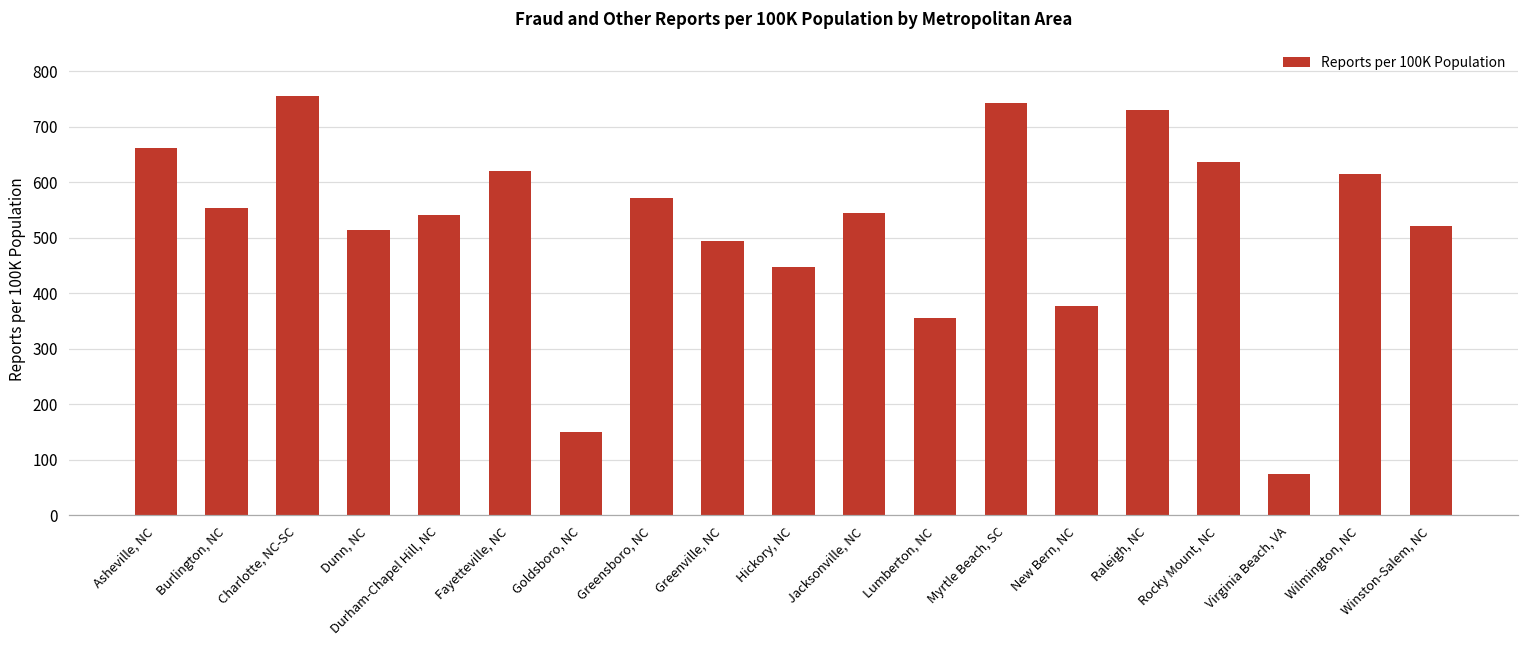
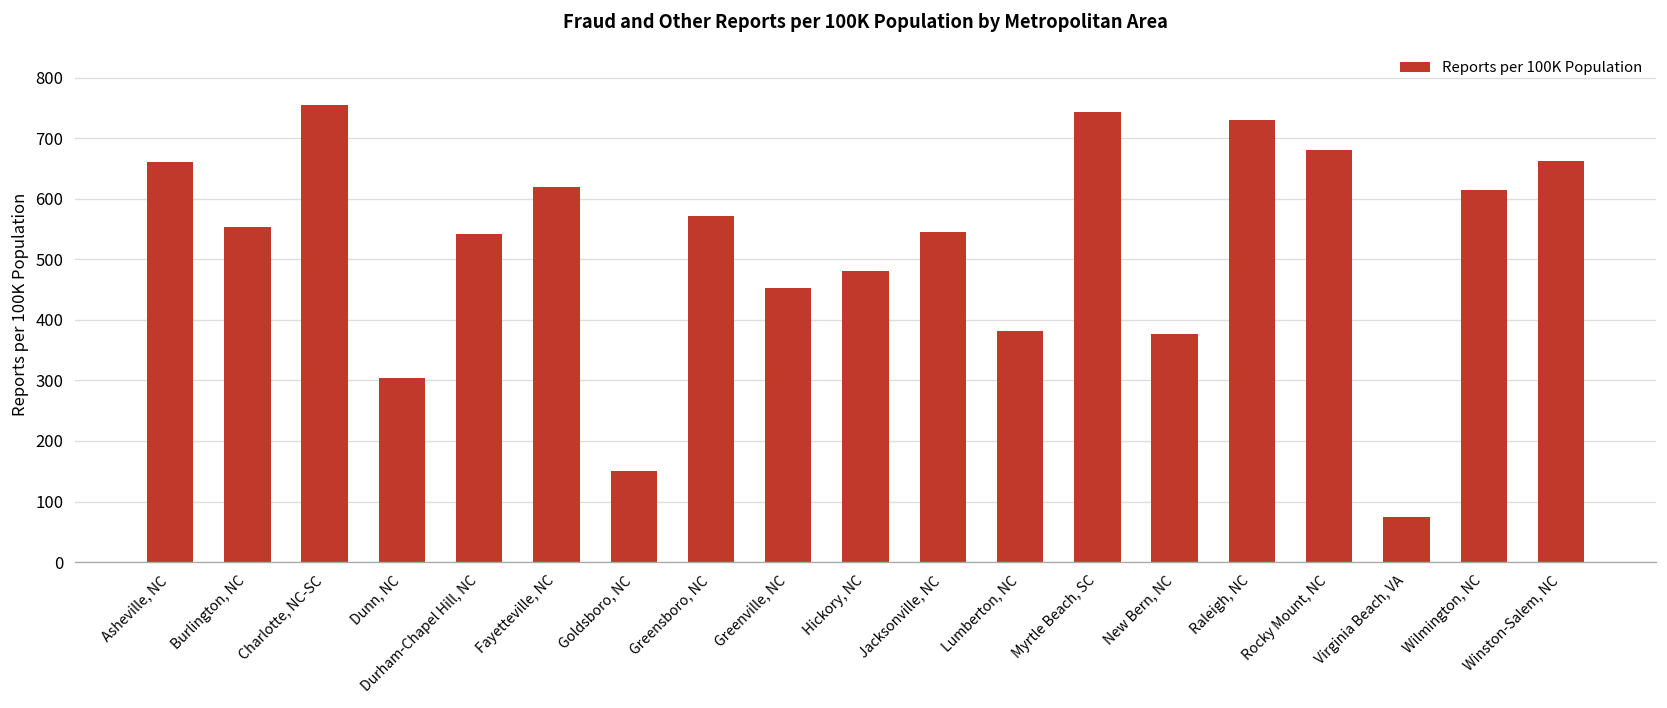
  {
    "Asheville, NC": 660,
    "Burlington, NC": 550,
    "Charlotte, NC-SC": 760,
-   "Dunn, NC": 510,
+   "Dunn, NC": 300,
    "Durham-Chapel Hill, NC": 540,
    "Fayetteville, NC": 620,
    "Goldsboro, NC": 150,
    "Greensboro, NC": 570,
-   "Greenville, NC": 490,
-   "Hickory, NC": 450,
+   "Greenville, NC": 450,
+   "Hickory, NC": 480,
    "Jacksonville, NC": 550,
-   "Lumberton, NC": 360,
+   "Lumberton, NC": 380,
    "Myrtle Beach, SC": 740,
    "New Bern, NC": 380,
    "Raleigh, NC": 730,
-   "Rocky Mount, NC": 640,
+   "Rocky Mount, NC": 680,
    "Virginia Beach, VA": 70,
    "Wilmington, NC": 610,
-   "Winston-Salem, NC": 520
+   "Winston-Salem, NC": 660
  }
